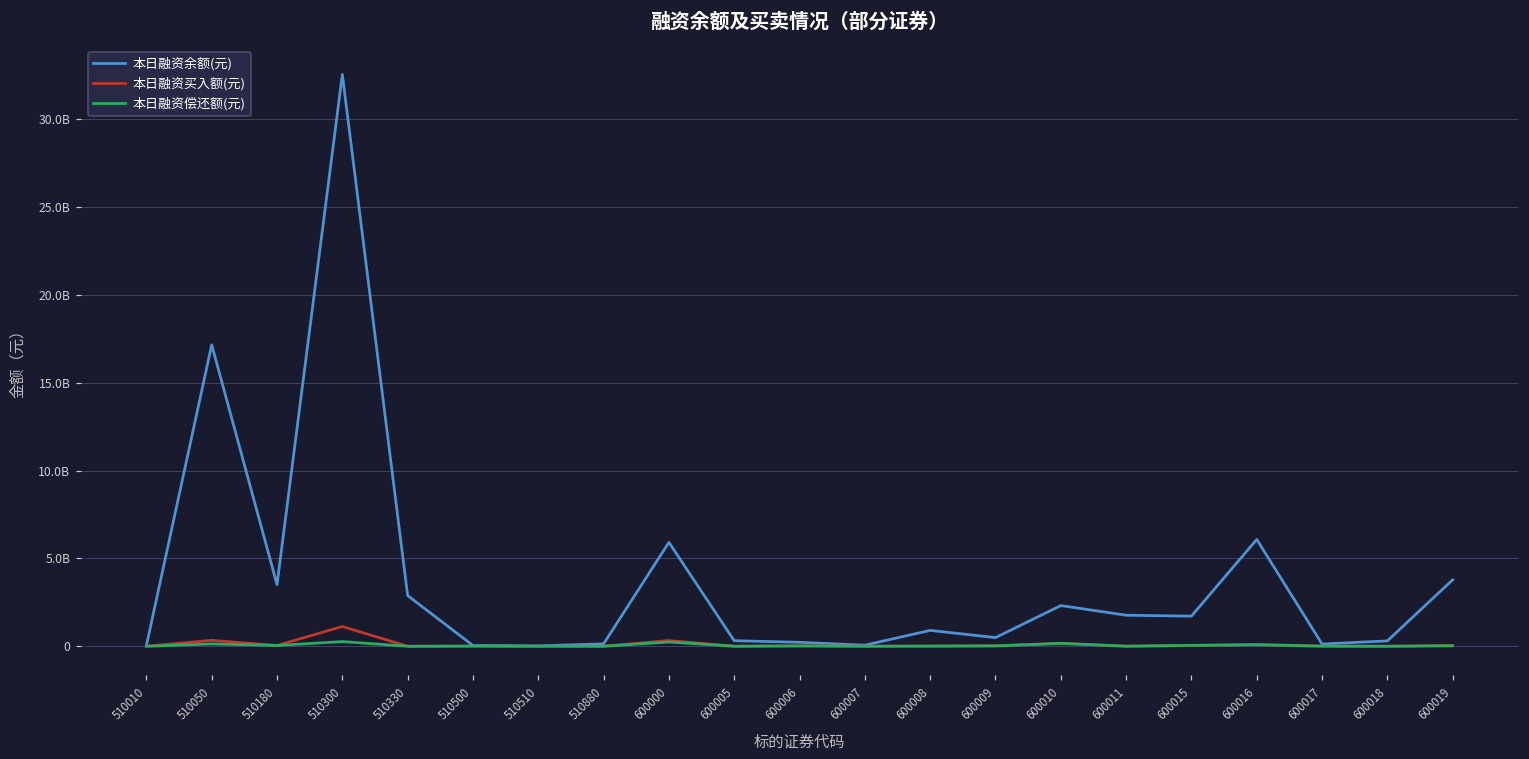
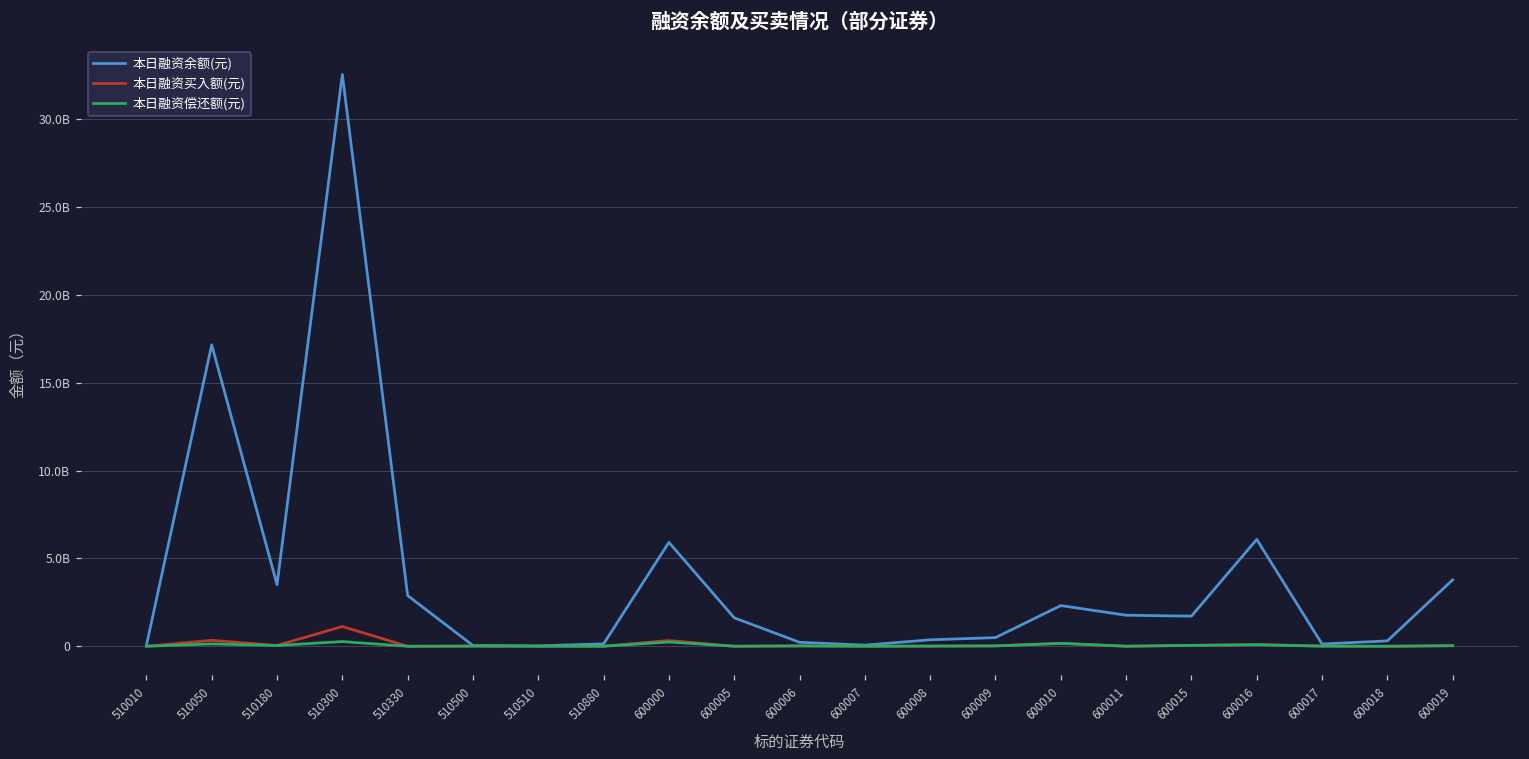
  {
    "本日融资余额(元)": {
      "510050": 17200000000,
      "510180": 3500000000,
      "510300": 32500000000,
      "510330": 2900000000,
      "600000": 5900000000,
-     "600005": 300000000,
+     "600005": 1600000000,
      "600006": 200000000,
-     "600008": 900000000,
+     "600008": 400000000,
      "600009": 500000000,
      "600010": 2300000000,
      "600011": 1800000000,
      "600015": 1700000000,
      "600016": 6100000000,
      "600018": 300000000,
      "600019": 3800000000
    },
    "本日融资买入额(元)": {
      "510050": 300000000,
      "510300": 1100000000
    },
    "本日融资偿还额(元)": {
      "510050": 100000000,
      "510300": 300000000
    }
  }
